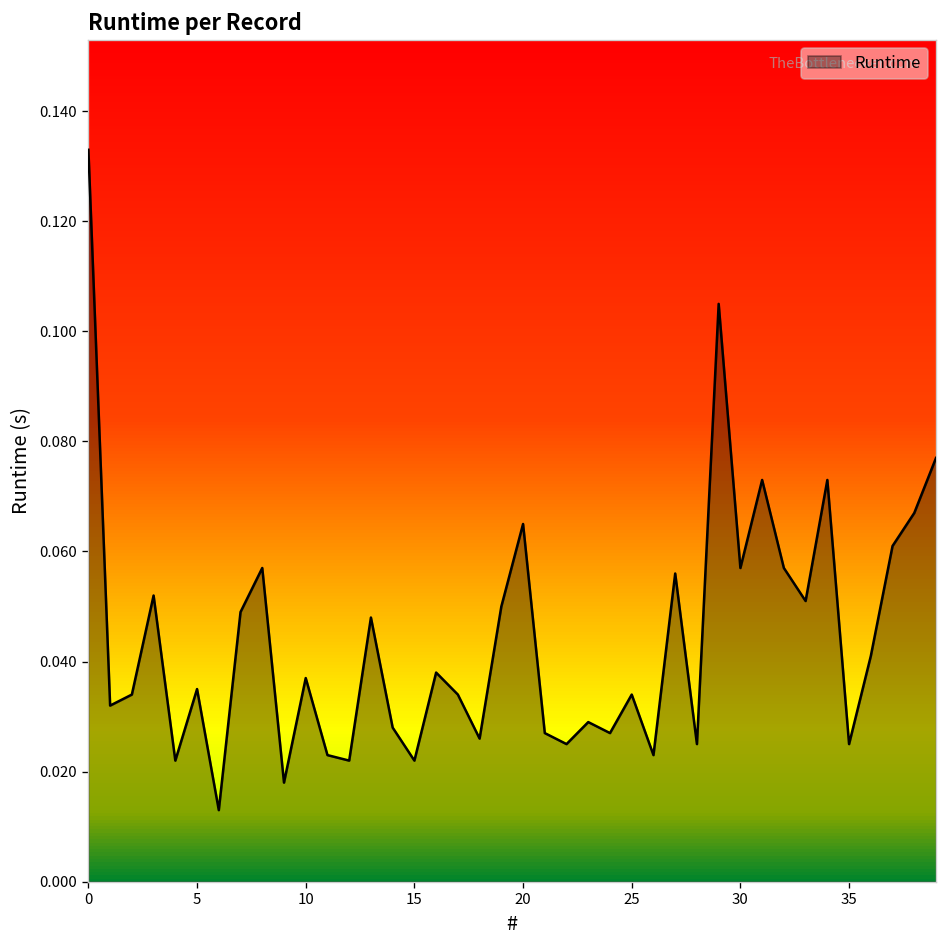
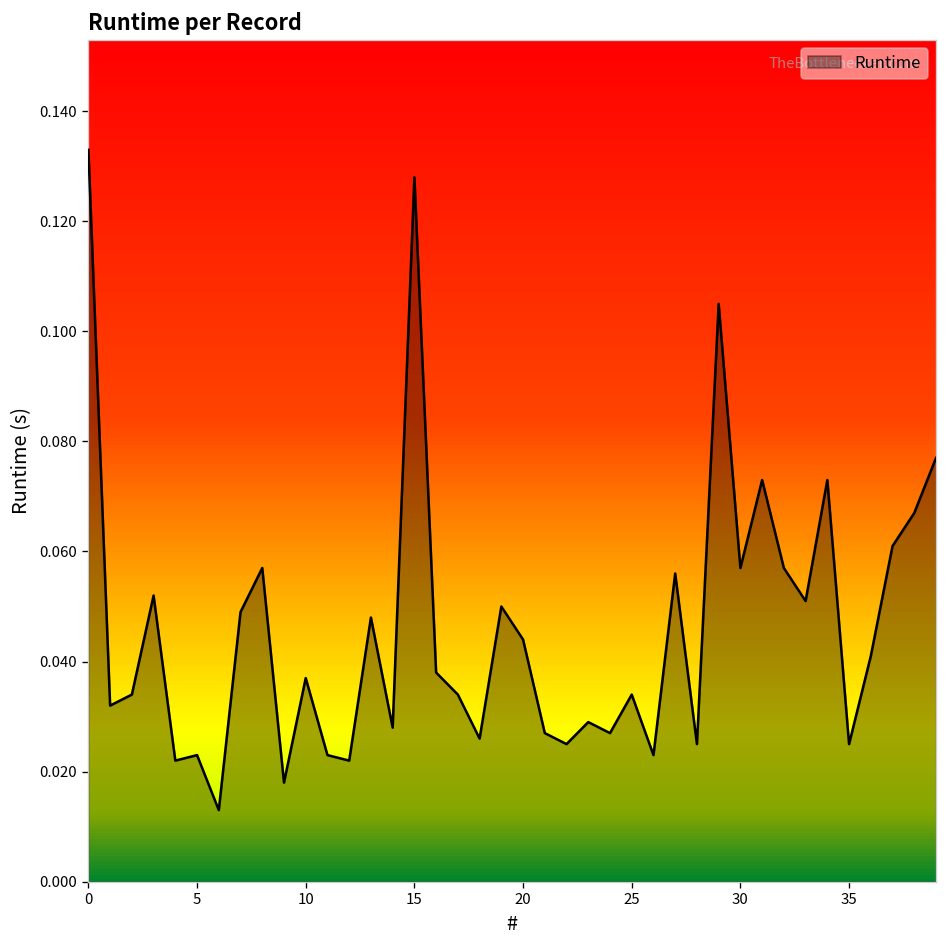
  {
    "0": 0.133,
-   "5": 0.035,
+   "5": 0.023,
    "10": 0.037,
-   "15": 0.022,
-   "20": 0.065,
+   "15": 0.128,
+   "20": 0.044,
    "25": 0.034,
    "30": 0.057,
    "35": 0.025
  }
